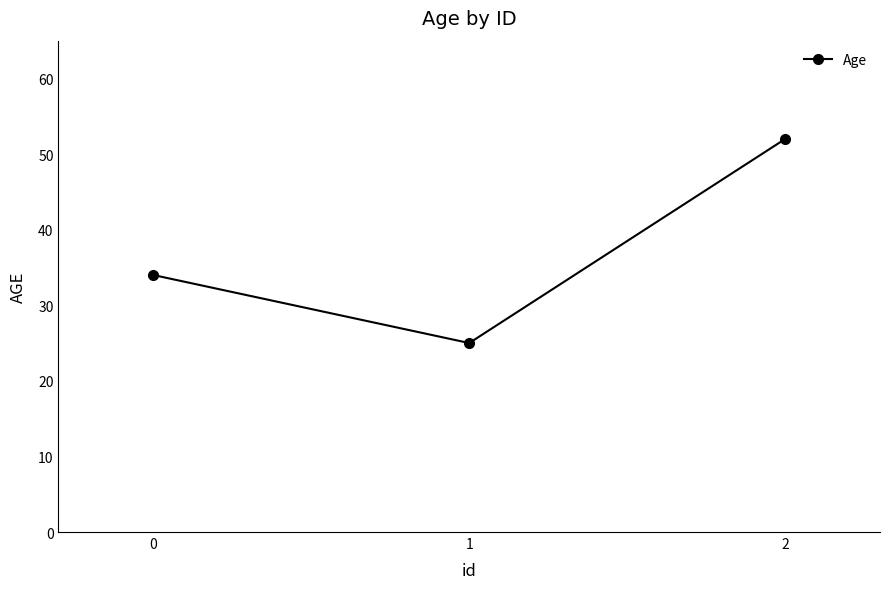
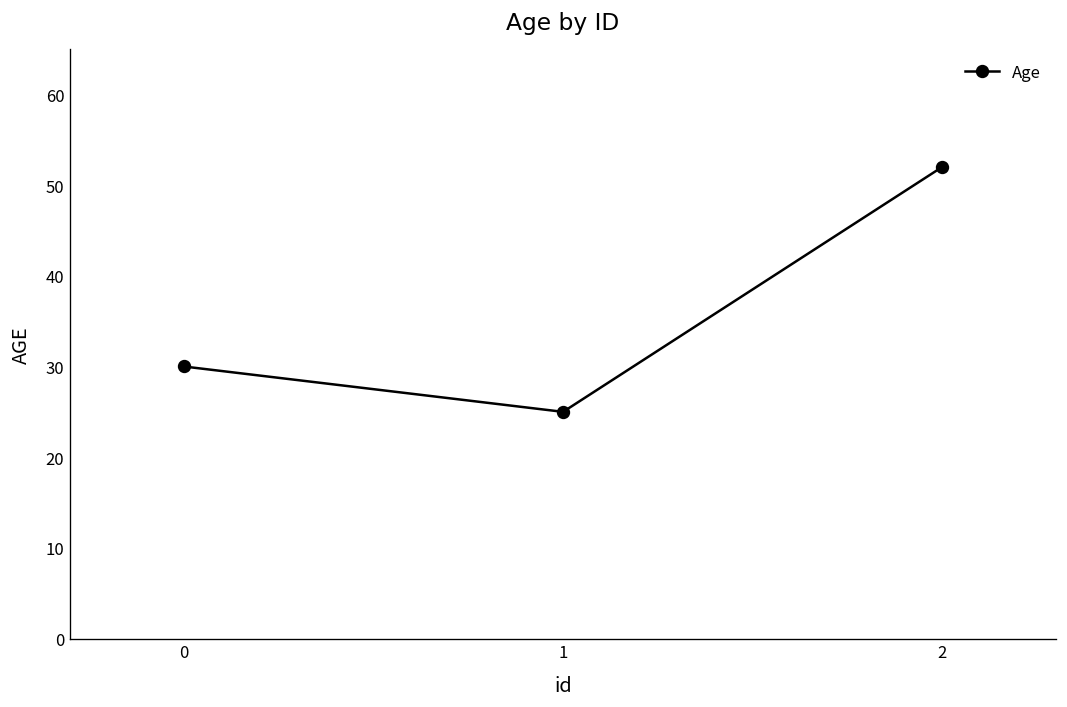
  {
-   "0": 34,
+   "0": 30,
    "1": 25,
    "2": 52
  }
